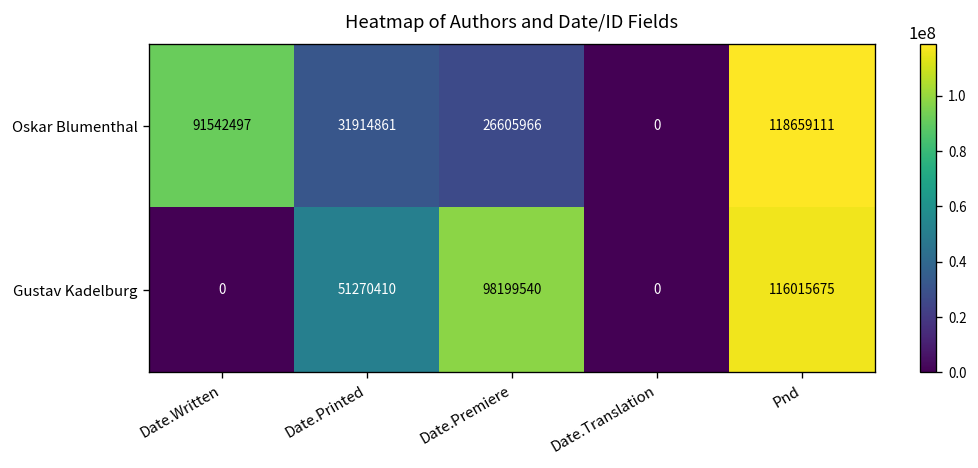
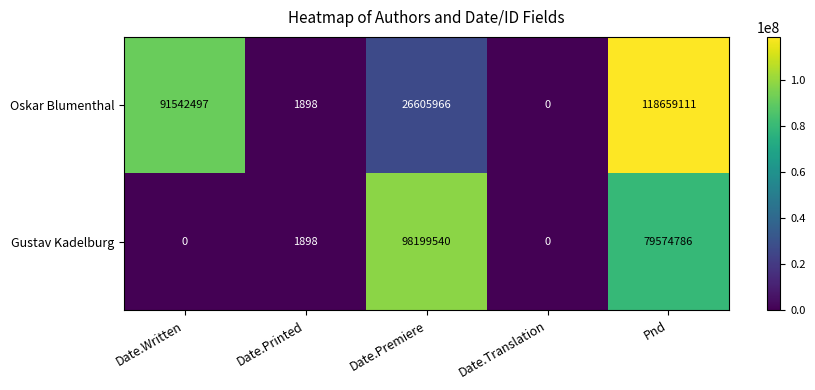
  {
    "Oskar Blumenthal": {
      "Date.Written": 91542497,
-     "Date.Printed": 31914861,
+     "Date.Printed": 1898,
      "Date.Premiere": 26605966,
      "Date.Translation": 0,
      "Pnd": 118659111
    },
    "Gustav Kadelburg": {
      "Date.Written": 0,
-     "Date.Printed": 51270410,
+     "Date.Printed": 1898,
      "Date.Premiere": 98199540,
      "Date.Translation": 0,
-     "Pnd": 116015675
+     "Pnd": 79574786
    }
  }
